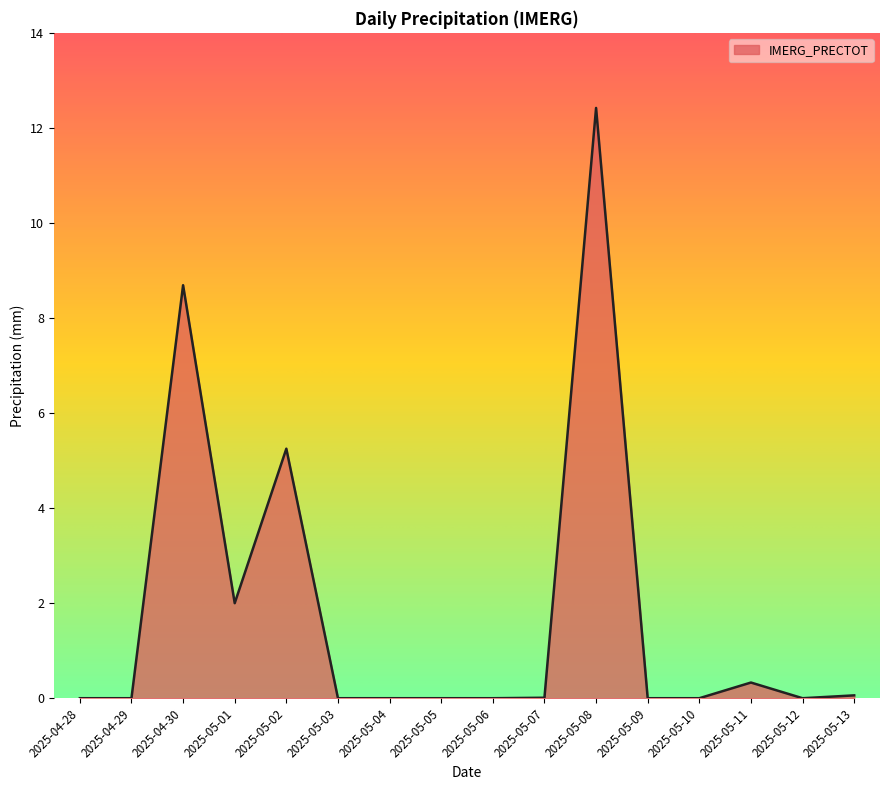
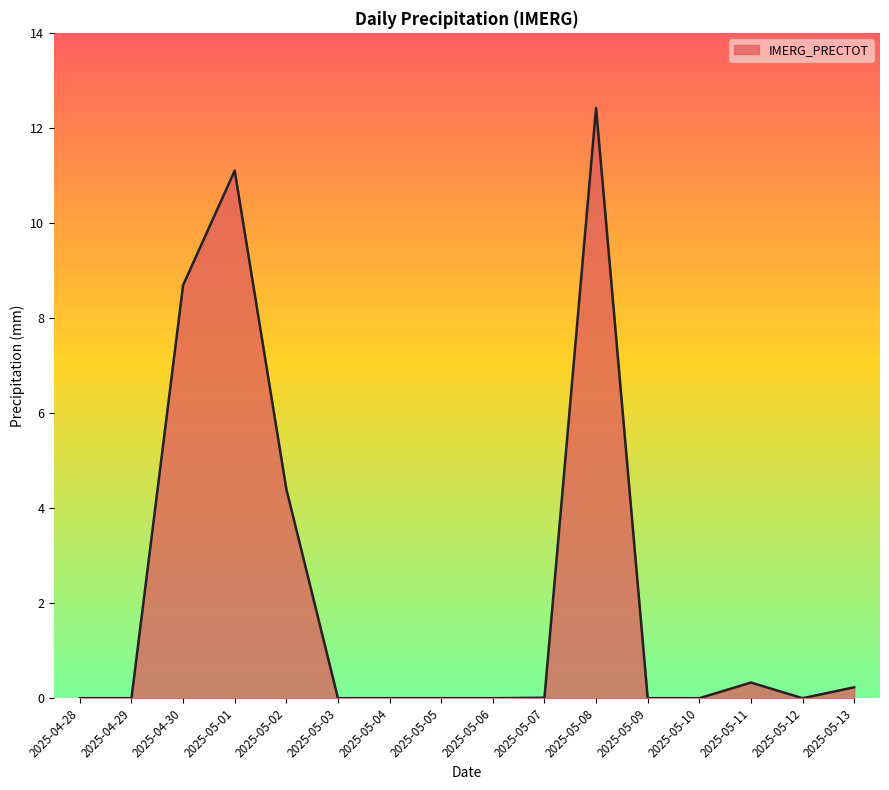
  {
    "2025-04-28": 0.0,
    "2025-04-29": 0.0,
    "2025-04-30": 8.7,
-   "2025-05-01": 2.0,
-   "2025-05-02": 5.3,
+   "2025-05-01": 11.1,
+   "2025-05-02": 4.4,
    "2025-05-03": 0.0,
    "2025-05-04": 0.0,
    "2025-05-05": 0.0,
    "2025-05-06": 0.0,
    "2025-05-07": 0.0,
    "2025-05-08": 12.4,
    "2025-05-09": 0.0,
    "2025-05-10": 0.0,
    "2025-05-11": 0.3,
    "2025-05-12": 0.0,
-   "2025-05-13": 0.1
+   "2025-05-13": 0.2
  }
